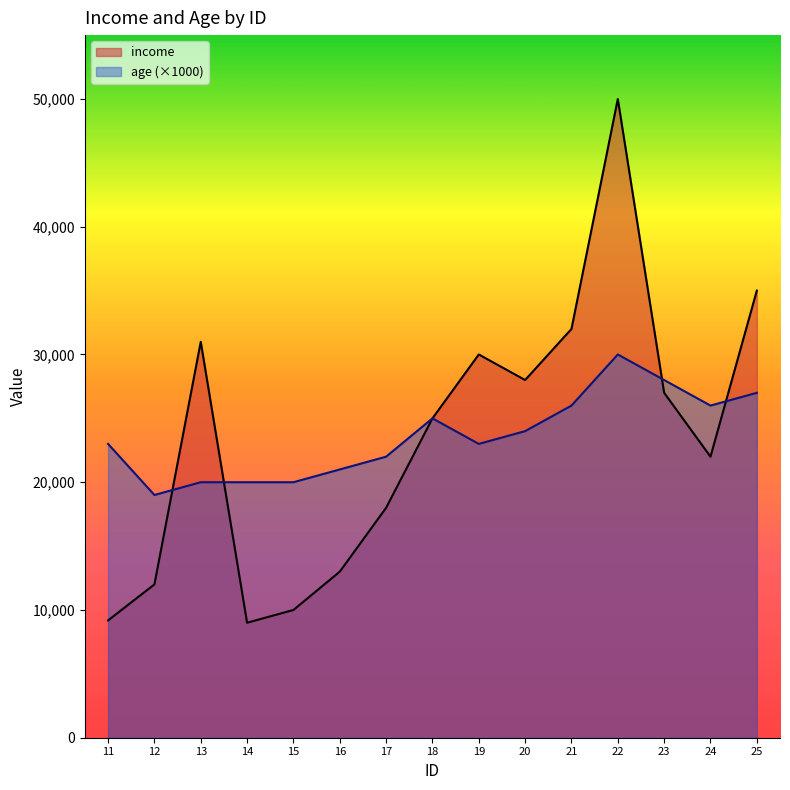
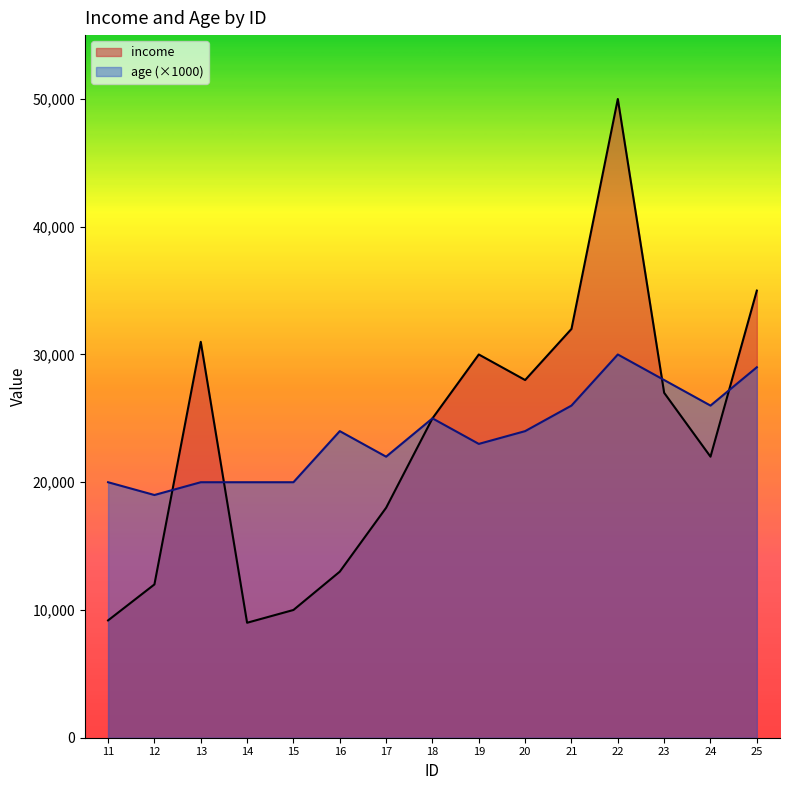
  {
    "income": {
      "11": "9,200",
      "12": "12,000",
      "13": "31,000",
      "14": "9,000",
      "15": "10,000",
      "16": "13,000",
      "17": "18,000",
      "19": "30,000",
      "20": "28,000",
      "21": "32,000",
      "22": "50,000",
      "23": "27,000",
      "24": "22,000",
      "25": "35,000"
    },
    "age (×1000)": {
-     "11": "23,000",
+     "11": "20,000",
      "12": "19,000",
      "13": "20,000",
      "14": "20,000",
      "15": "20,000",
-     "16": "21,000",
+     "16": "24,000",
      "17": "22,000",
      "19": "23,000",
      "20": "24,000",
      "21": "26,000",
      "22": "30,000",
      "23": "28,000",
      "24": "26,000",
-     "25": "27,000"
+     "25": "29,000"
    }
  }
